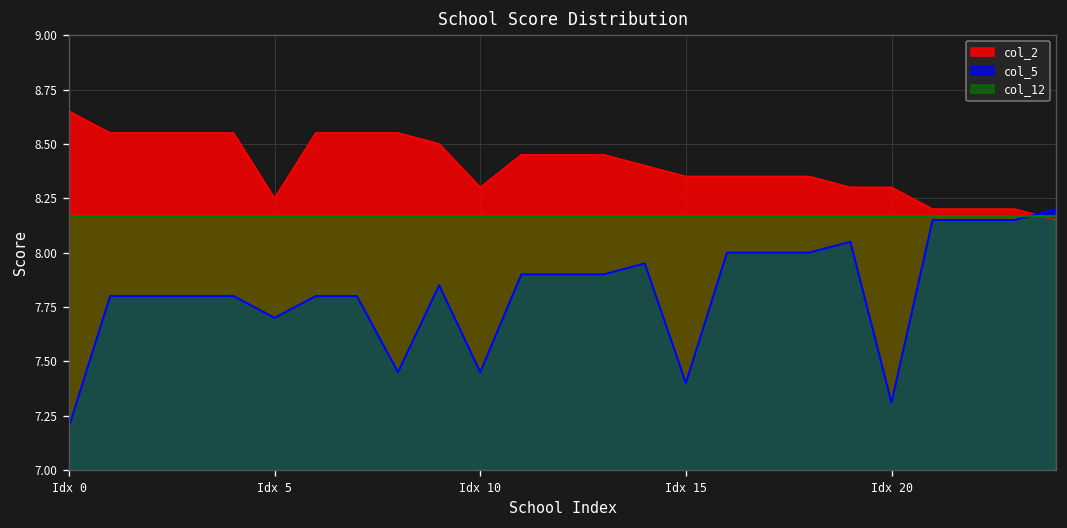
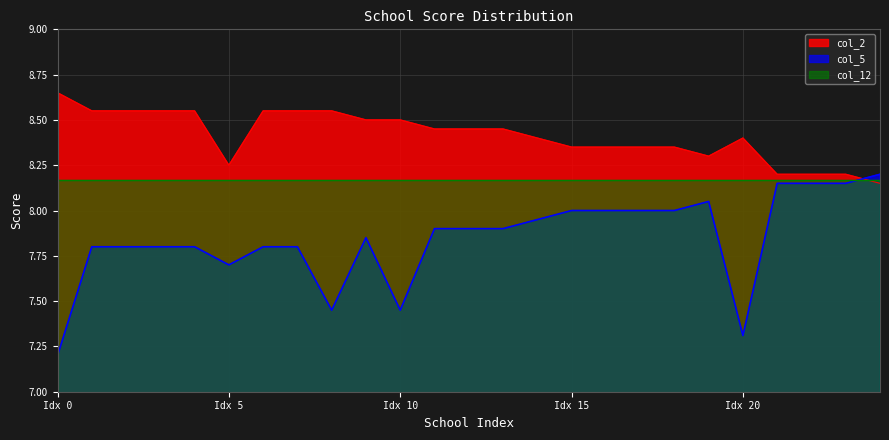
  {
    "col_2": {
      "Idx 0": 8.65,
      "Idx 5": 8.25,
-     "Idx 10": 8.3,
+     "Idx 10": 8.5,
      "Idx 15": 8.35,
-     "Idx 20": 8.3
+     "Idx 20": 8.4
    },
    "col_5": {
      "Idx 0": 7.2,
      "Idx 5": 7.7,
      "Idx 10": 7.45,
-     "Idx 15": 7.4,
+     "Idx 15": 8.0,
      "Idx 20": 7.3
    },
    "col_12": {
      "Idx 0": 8.17,
      "Idx 5": 8.17,
      "Idx 10": 8.17,
      "Idx 15": 8.17,
      "Idx 20": 8.17
    }
  }
